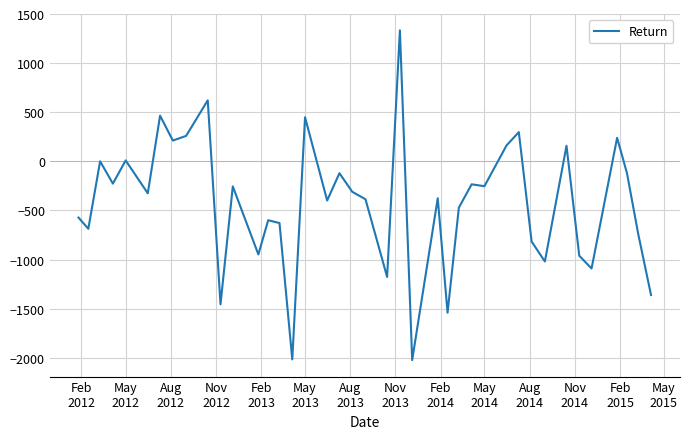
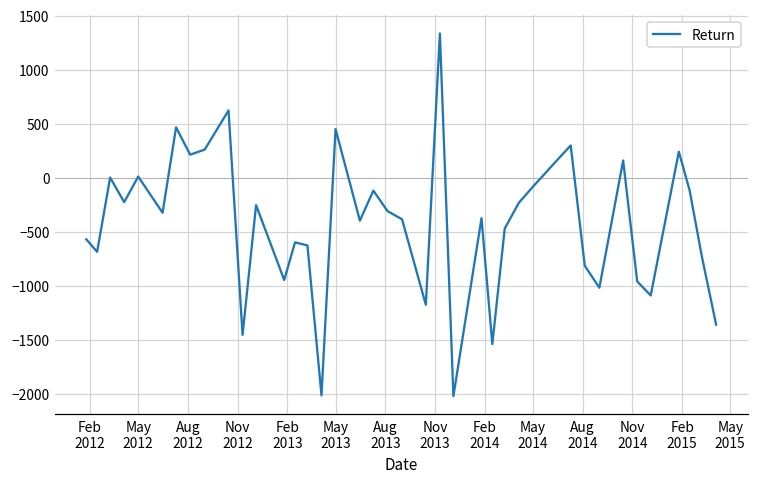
  {
    "May 2012": 0,
    "May 2013": 400,
-   "May 2014": -300
+   "May 2014": -100
  }
